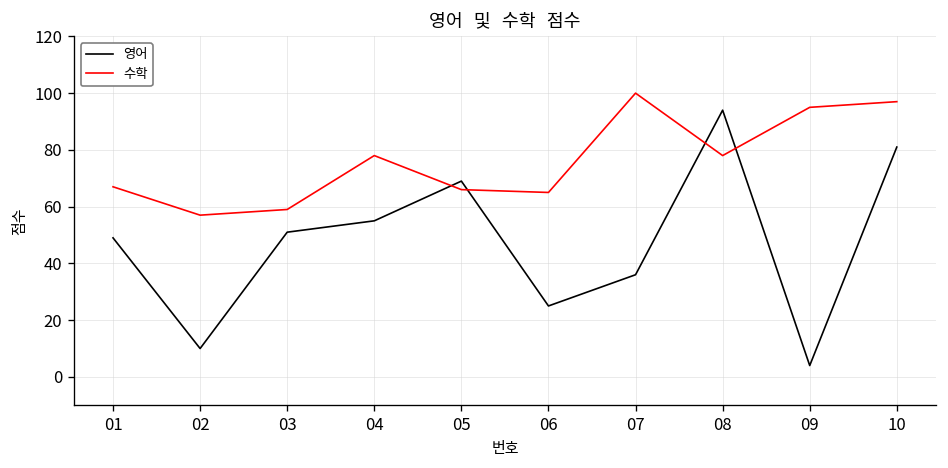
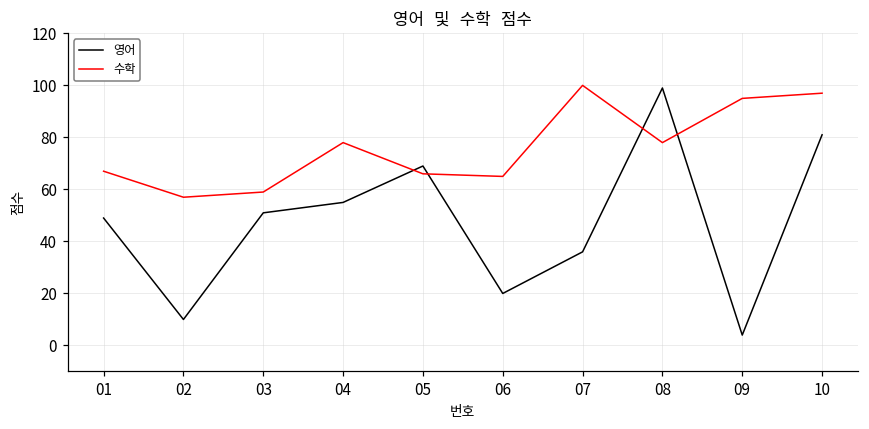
  {
    "영어": {
      "01": 49,
      "02": 10,
      "03": 51,
      "04": 55,
      "05": 69,
-     "06": 25,
+     "06": 20,
      "07": 36,
-     "08": 94,
+     "08": 99,
      "09": 4,
      "10": 81
    },
    "수학": {
      "01": 67,
      "02": 57,
      "03": 59,
      "04": 78,
      "05": 66,
      "06": 65,
      "07": 100,
      "08": 78,
      "09": 95,
      "10": 97
    }
  }
